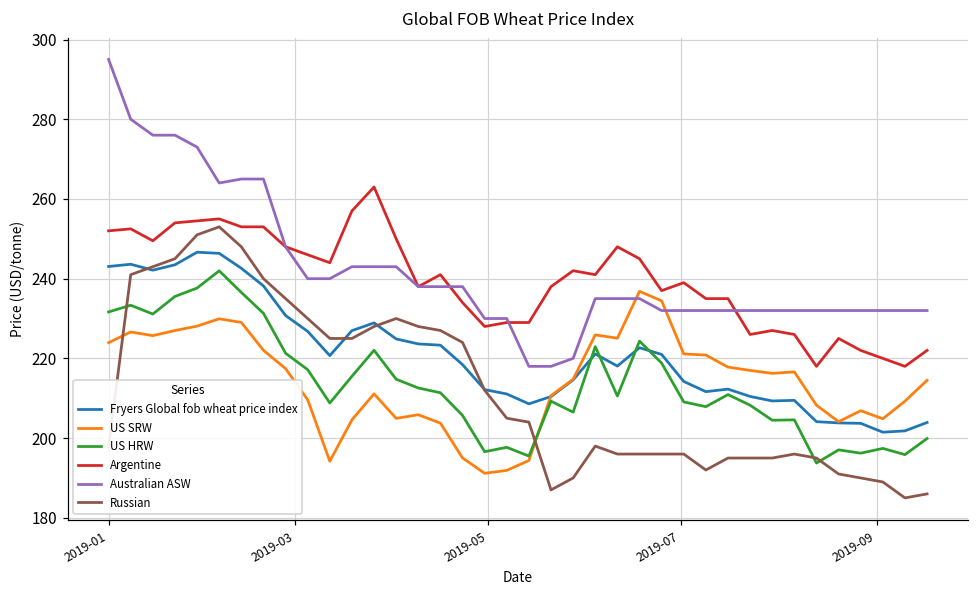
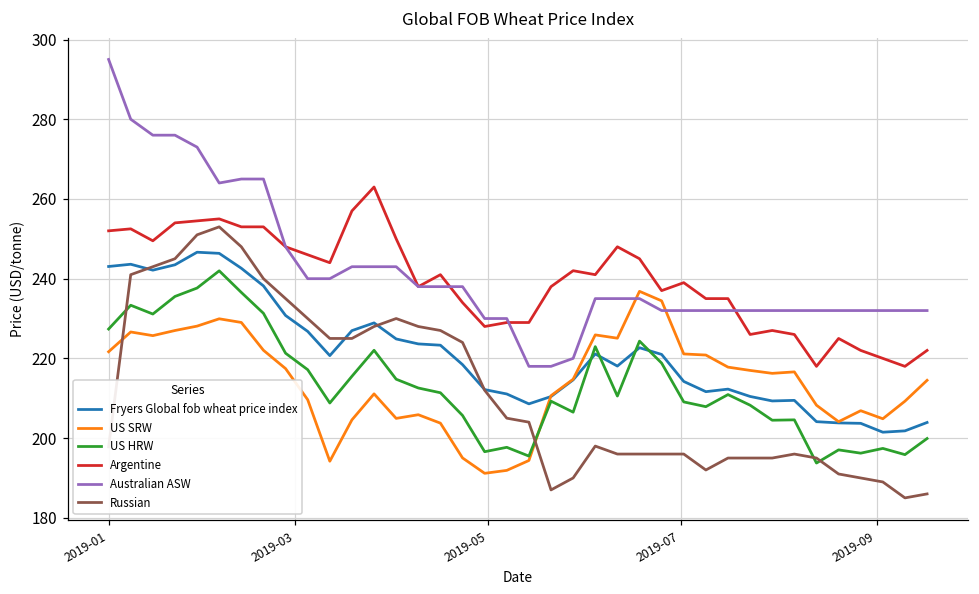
  {
    "Fryers Global fob wheat price index": {
      "2019-01": 243
    },
    "US SRW": {
-     "2019-01": 224
+     "2019-01": 222
    },
    "US HRW": {
-     "2019-01": 232
+     "2019-01": 227
    },
    "Argentine": {
      "2019-01": 252
    },
    "Australian ASW": {
      "2019-01": 295
    }
  }
